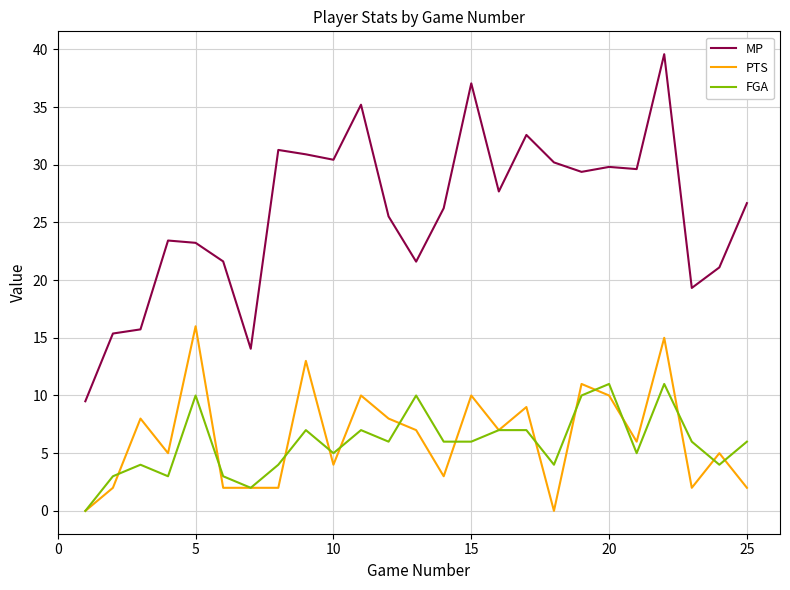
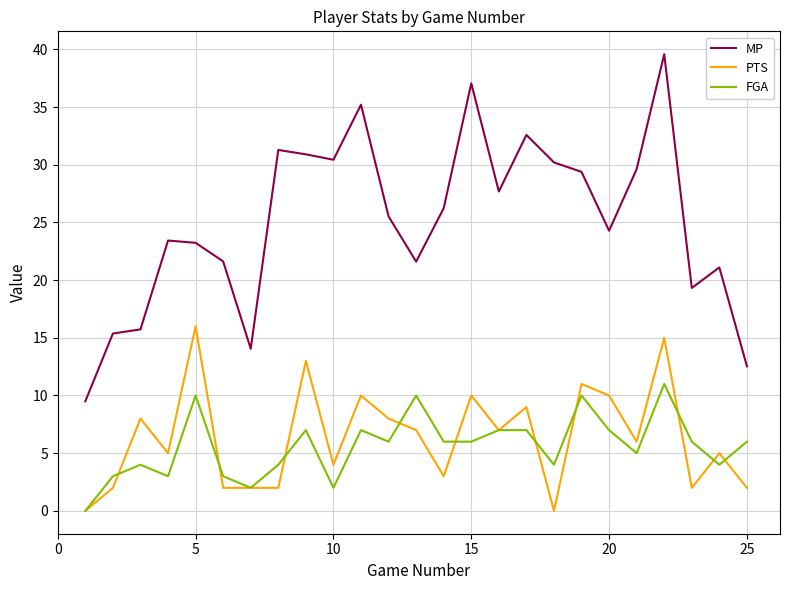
  {
    "MP": {
      "5": 23.2,
      "10": 30.4,
      "15": 37.1,
-     "20": 29.8,
-     "25": 26.7
+     "20": 24.3,
+     "25": 12.5
    },
    "PTS": {
      "5": 16.0,
      "10": 4.0,
      "15": 10.0,
      "20": 10.0,
      "25": 2.0
    },
    "FGA": {
      "5": 10,
-     "10": 5,
+     "10": 2,
      "15": 6,
-     "20": 11,
+     "20": 7,
      "25": 6
    }
  }
